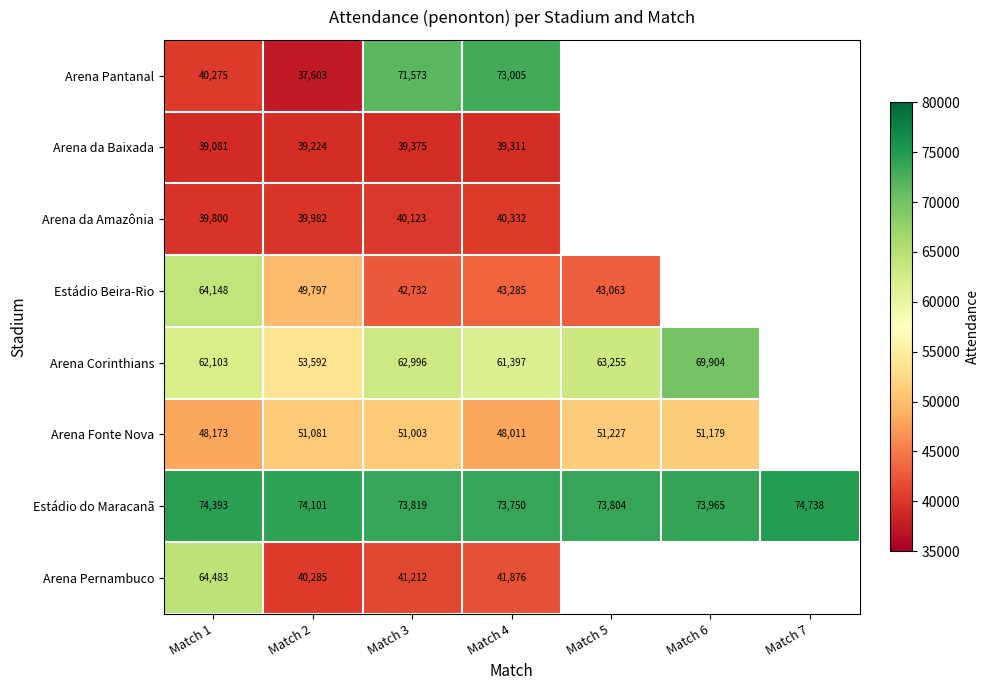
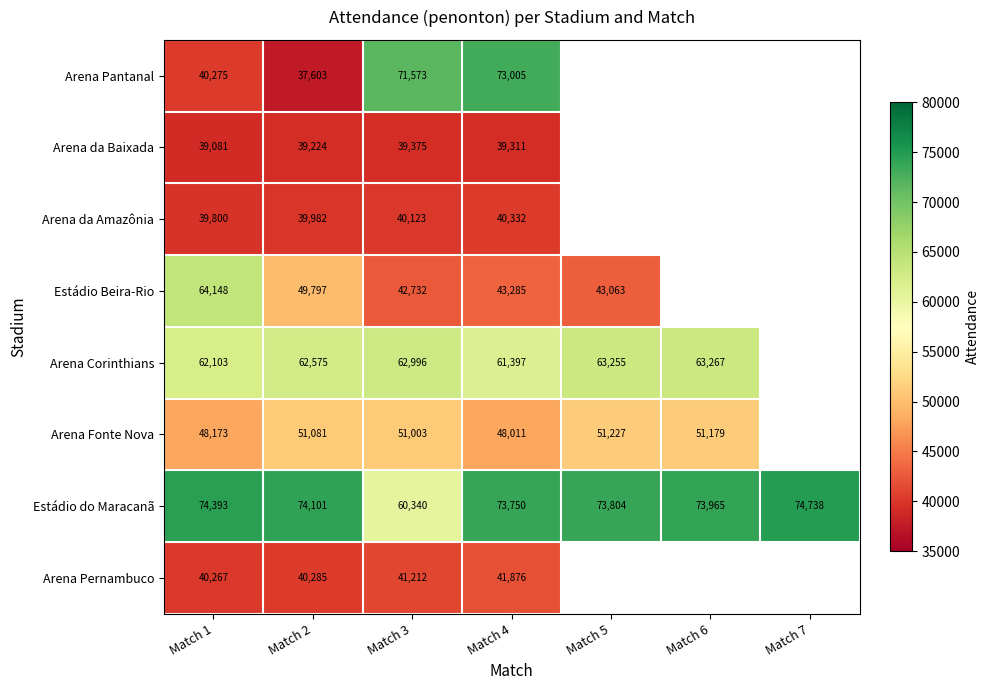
  {
    "Arena Pantanal": {
      "Match 1": "40,275",
      "Match 2": "37,603",
      "Match 3": "71,573",
      "Match 4": "73,005"
    },
    "Arena da Baixada": {
      "Match 1": "39,081",
      "Match 2": "39,224",
      "Match 3": "39,375",
      "Match 4": "39,311"
    },
    "Arena da Amazônia": {
      "Match 1": "39,800",
      "Match 2": "39,982",
      "Match 3": "40,123",
      "Match 4": "40,332"
    },
    "Estádio Beira-Rio": {
      "Match 1": "64,148",
      "Match 2": "49,797",
      "Match 3": "42,732",
      "Match 4": "43,285",
      "Match 5": "43,063"
    },
    "Arena Corinthians": {
      "Match 1": "62,103",
-     "Match 2": "53,592",
+     "Match 2": "62,575",
      "Match 3": "62,996",
      "Match 4": "61,397",
      "Match 5": "63,255",
-     "Match 6": "69,904"
+     "Match 6": "63,267"
    },
    "Arena Fonte Nova": {
      "Match 1": "48,173",
      "Match 2": "51,081",
      "Match 3": "51,003",
      "Match 4": "48,011",
      "Match 5": "51,227",
      "Match 6": "51,179"
    },
    "Estádio do Maracanã": {
      "Match 1": "74,393",
      "Match 2": "74,101",
-     "Match 3": "73,819",
+     "Match 3": "60,340",
      "Match 4": "73,750",
      "Match 5": "73,804",
      "Match 6": "73,965",
      "Match 7": "74,738"
    },
    "Arena Pernambuco": {
-     "Match 1": "64,483",
+     "Match 1": "40,267",
      "Match 2": "40,285",
      "Match 3": "41,212",
      "Match 4": "41,876"
    }
  }
